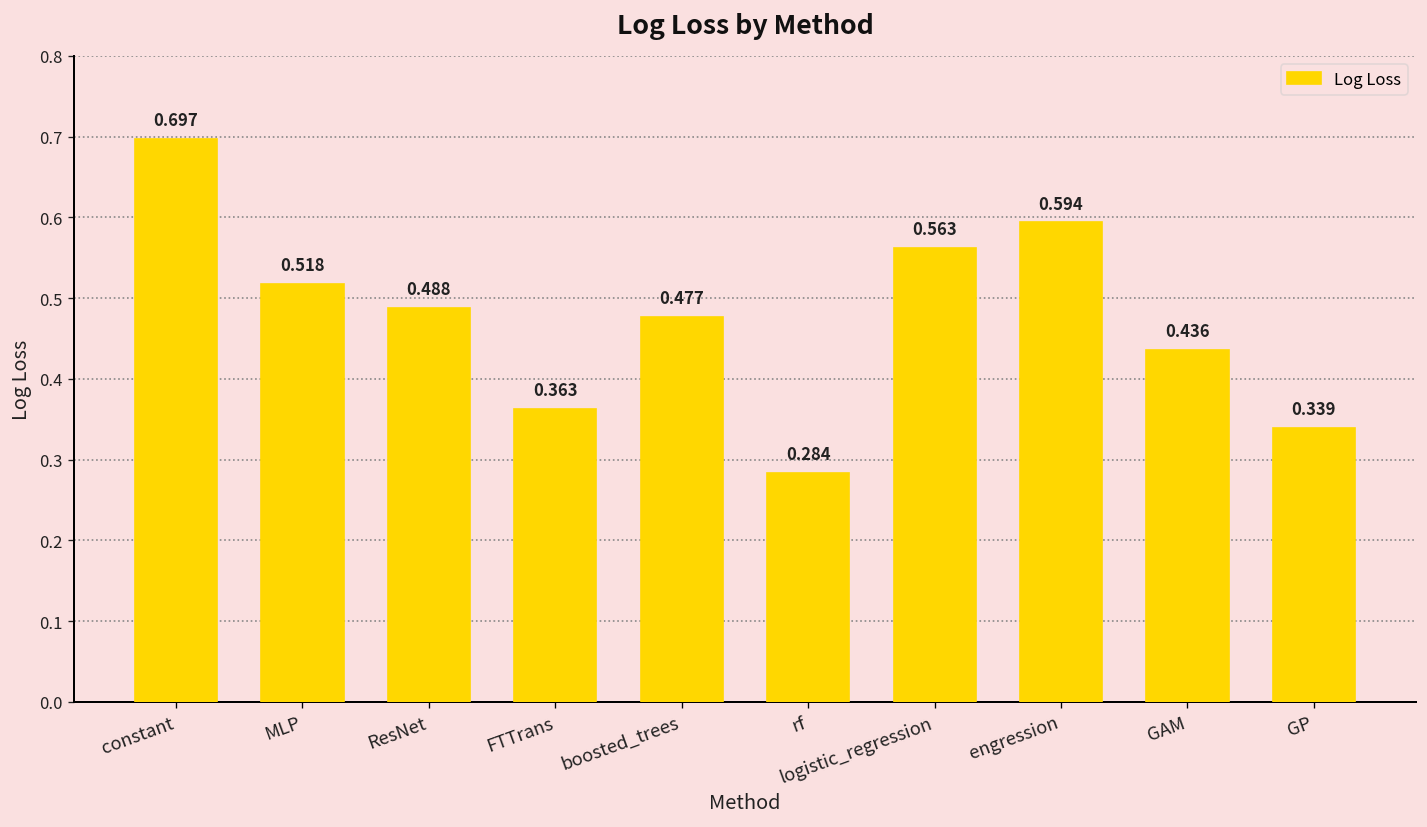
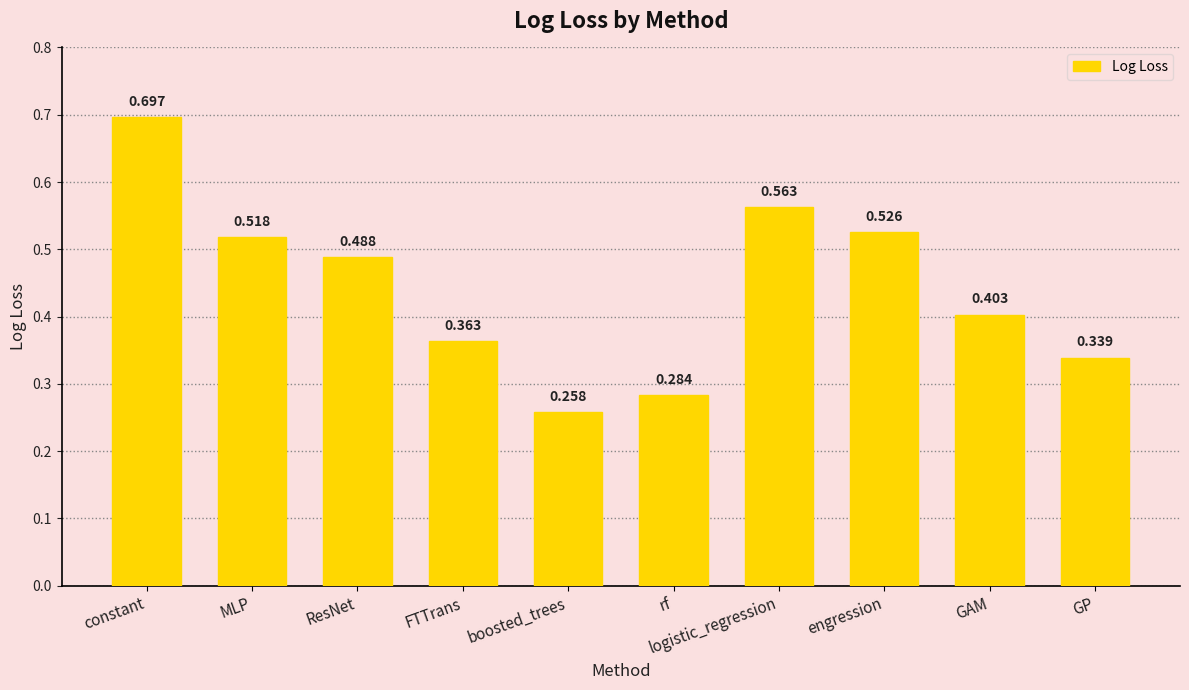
  {
    "constant": 0.697,
    "MLP": 0.518,
    "ResNet": 0.488,
    "FTTrans": 0.363,
-   "boosted_trees": 0.477,
+   "boosted_trees": 0.258,
    "rf": 0.284,
    "logistic_regression": 0.563,
-   "engression": 0.594,
-   "GAM": 0.436,
+   "engression": 0.526,
+   "GAM": 0.403,
    "GP": 0.339
  }
